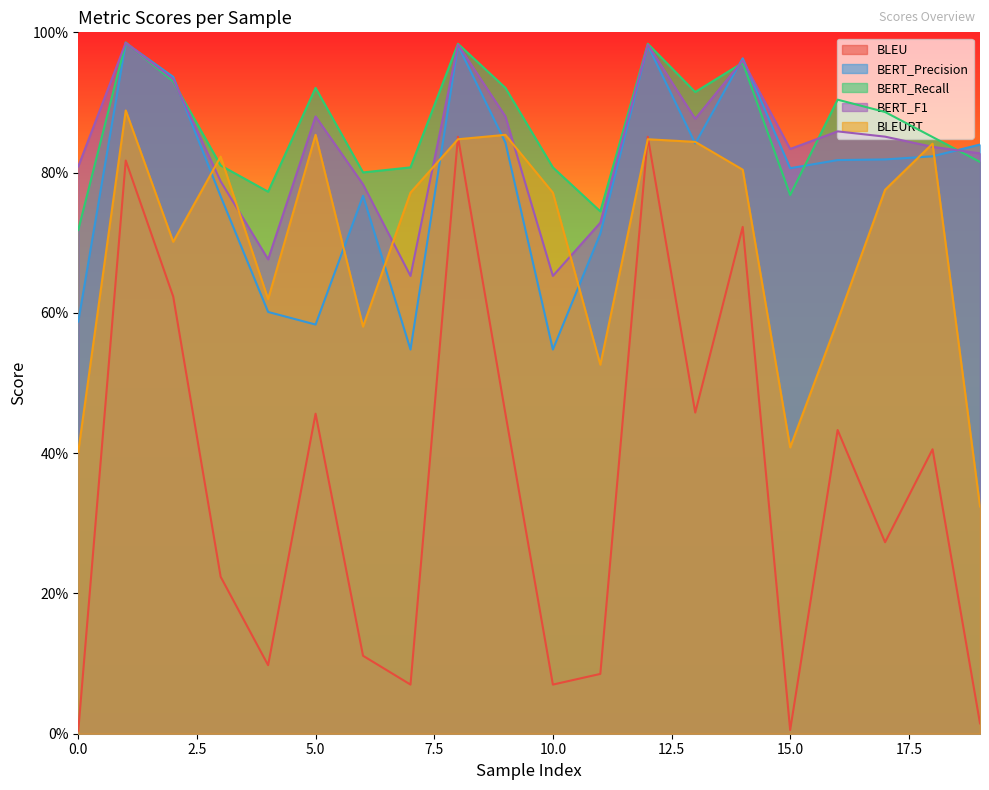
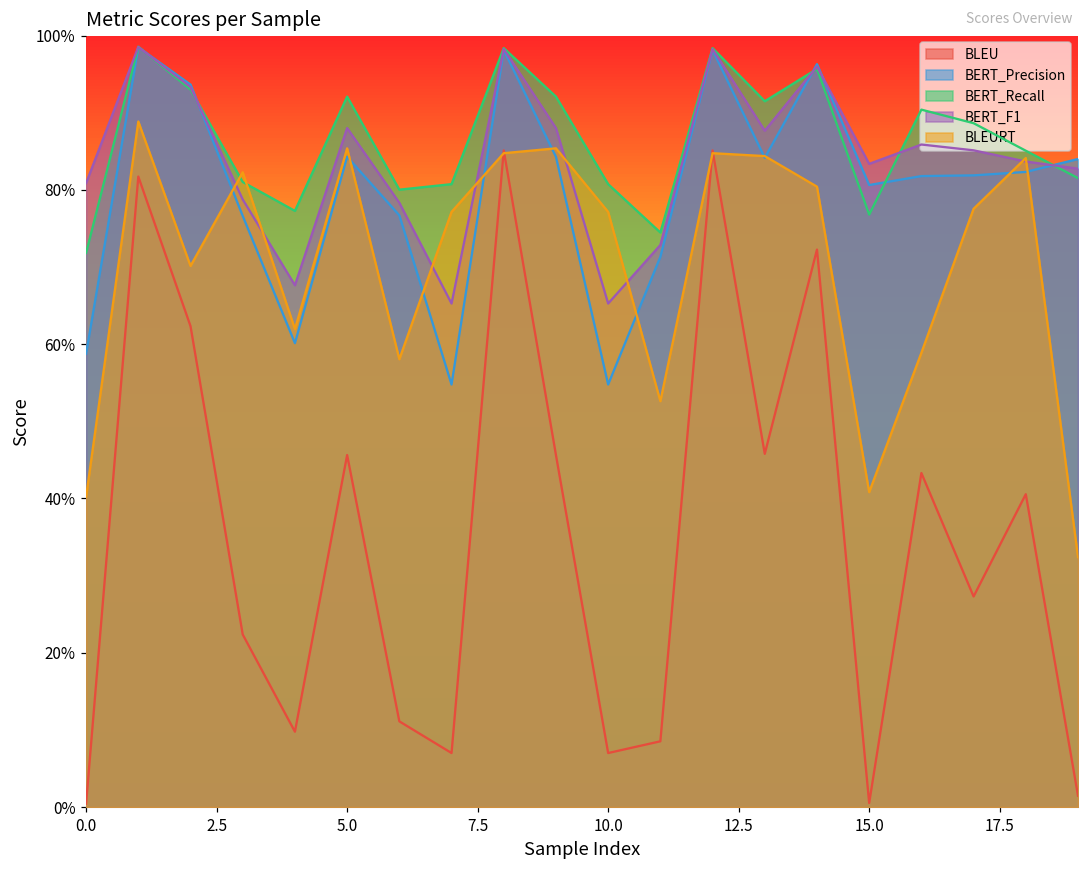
  {
    "BLEU": {
      "5.0": "46%",
      "10.0": "7%"
    },
    "BERT_Precision": {
      "0.0": "59%",
-     "5.0": "58%",
+     "5.0": "84%",
      "10.0": "55%",
      "15.0": "81%"
    },
    "BERT_Recall": {
      "0.0": "72%",
      "5.0": "92%",
      "10.0": "81%",
      "15.0": "77%"
    },
    "BERT_F1": {
      "0.0": "81%",
      "5.0": "88%",
      "10.0": "65%",
      "15.0": "83%"
    },
    "BLEURT": {
      "0.0": "40%",
      "5.0": "85%",
      "10.0": "77%",
      "15.0": "41%"
    }
  }
